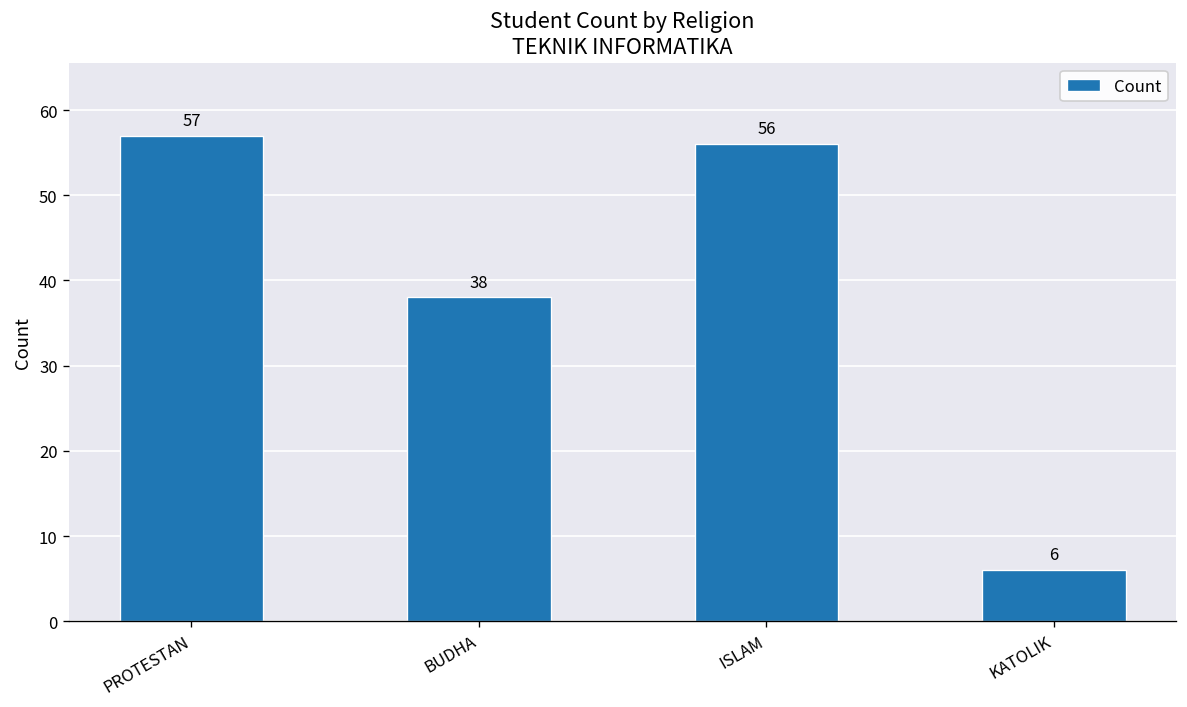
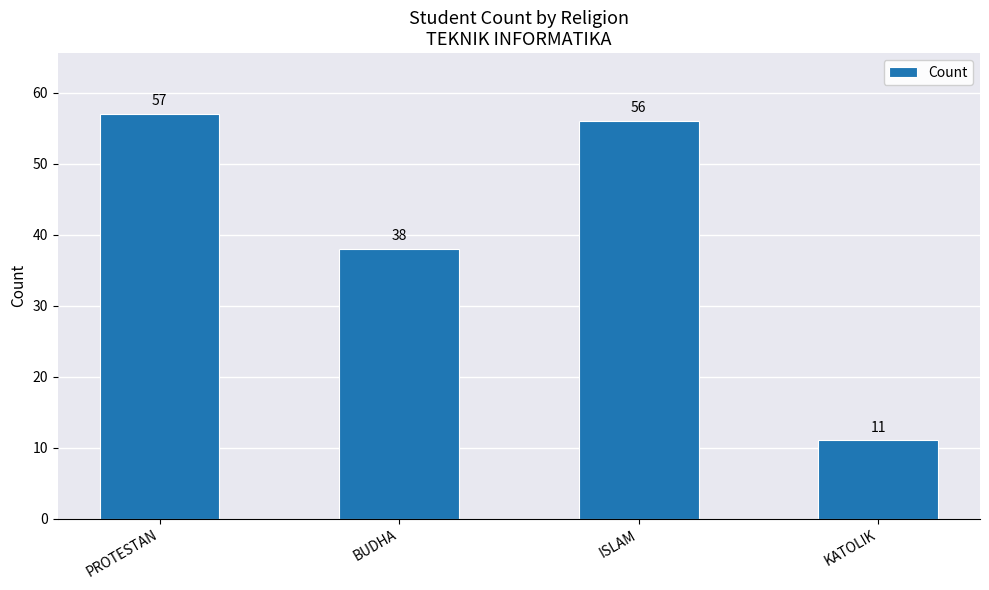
  {
    "PROTESTAN": 57,
    "BUDHA": 38,
    "ISLAM": 56,
-   "KATOLIK": 6
+   "KATOLIK": 11
  }
